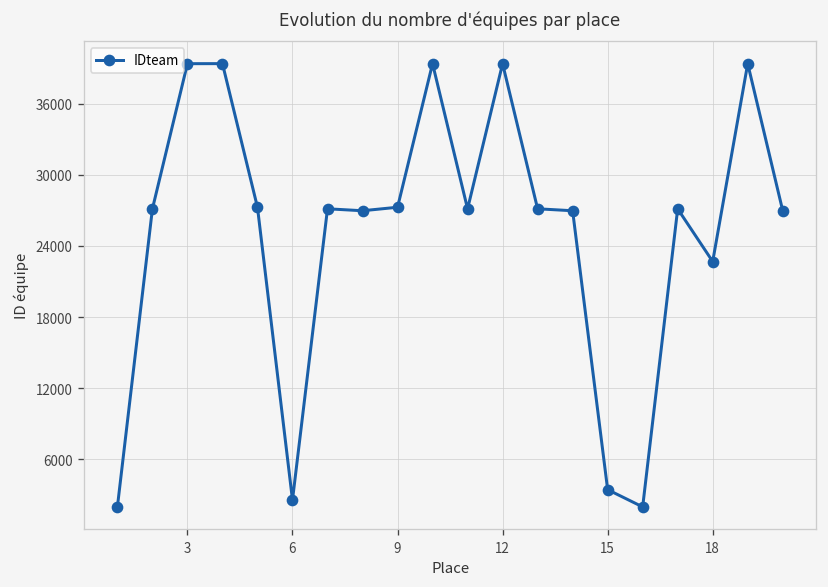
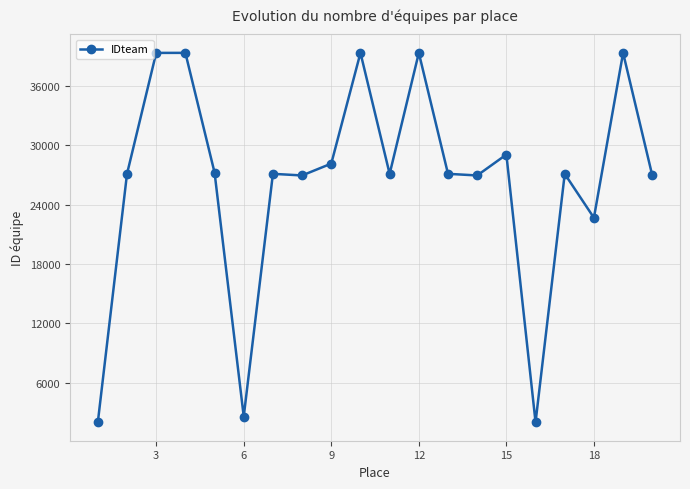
  {
    "3": 39000,
    "6": 3000,
-   "9": 27000,
+   "9": 28000,
    "12": 39000,
-   "15": 3000,
+   "15": 29000,
    "18": 23000
  }
